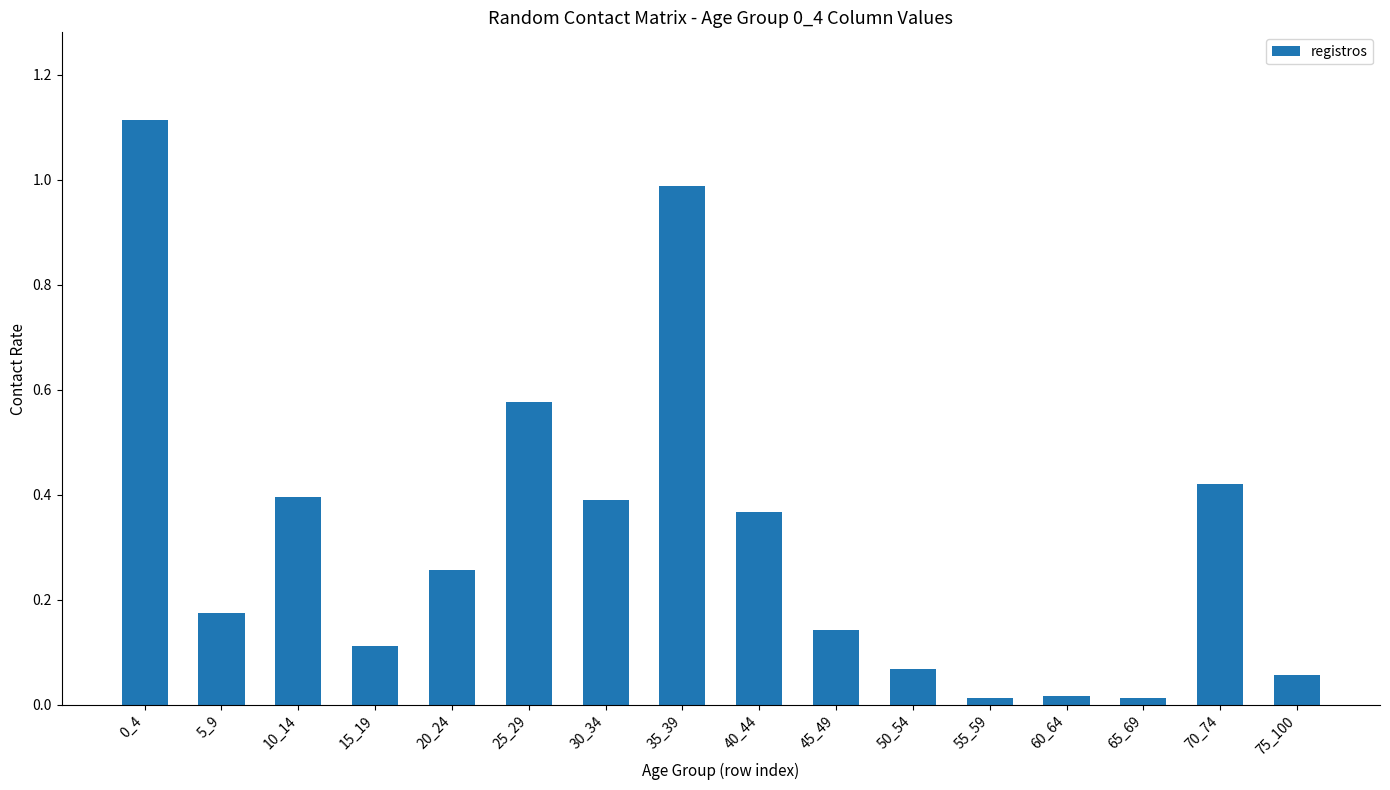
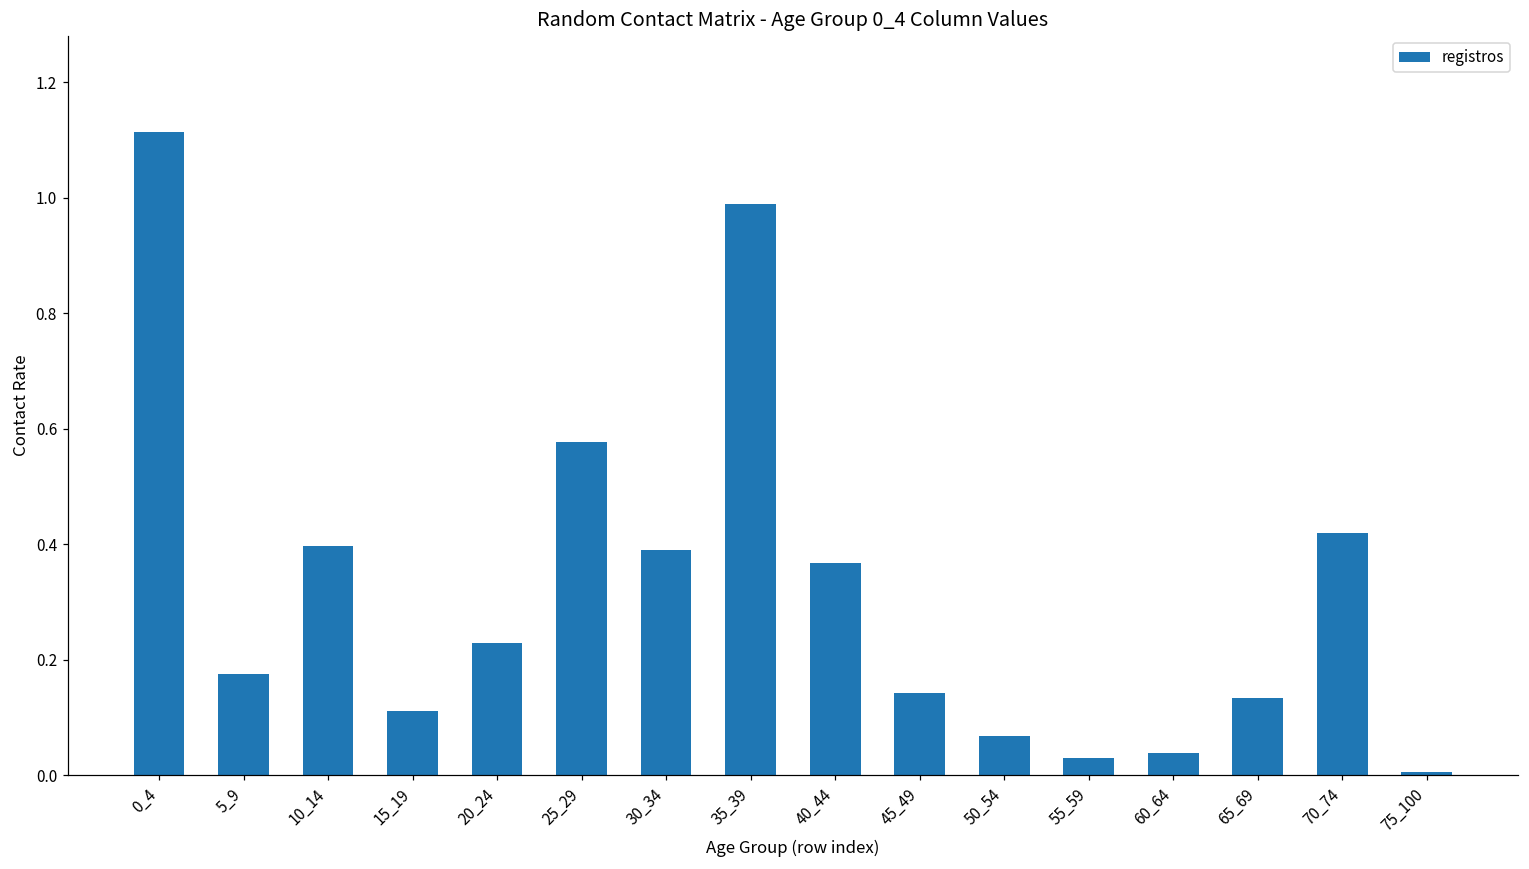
  {
    "0_4": 1.11,
    "5_9": 0.18,
    "10_14": 0.40,
    "15_19": 0.11,
-   "20_24": 0.26,
+   "20_24": 0.23,
    "25_29": 0.58,
    "30_34": 0.39,
    "35_39": 0.99,
    "40_44": 0.37,
    "45_49": 0.14,
    "50_54": 0.07,
-   "55_59": 0.01,
-   "60_64": 0.02,
-   "65_69": 0.01,
+   "55_59": 0.03,
+   "60_64": 0.04,
+   "65_69": 0.13,
    "70_74": 0.42,
-   "75_100": 0.06
+   "75_100": 0.01
  }
